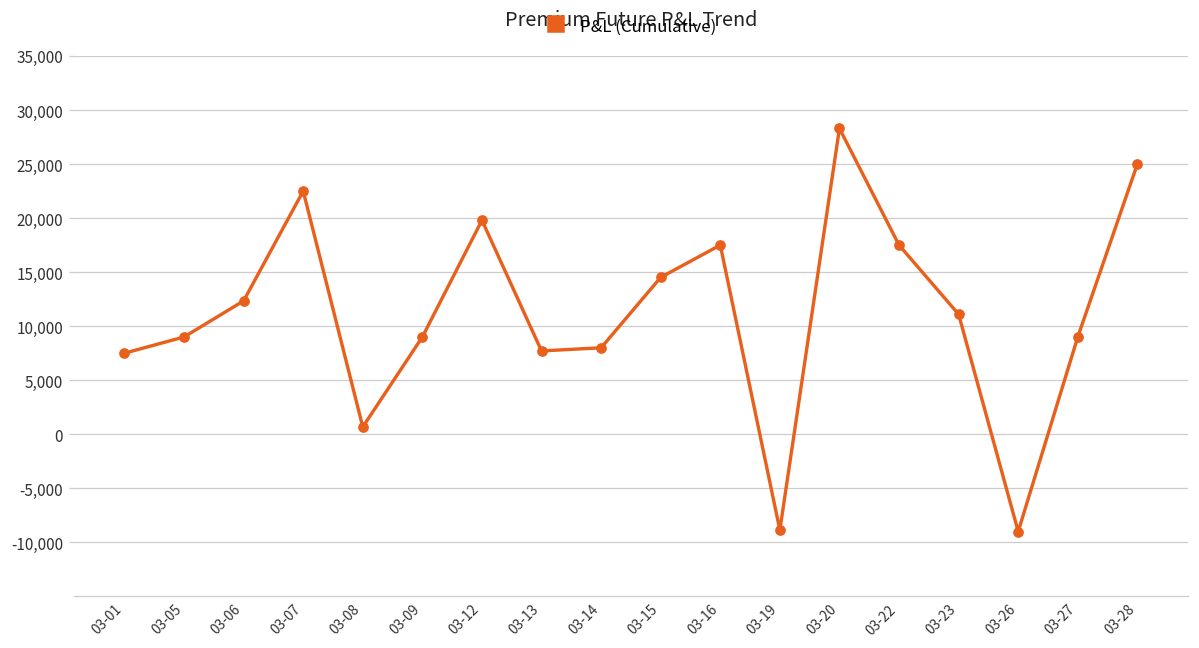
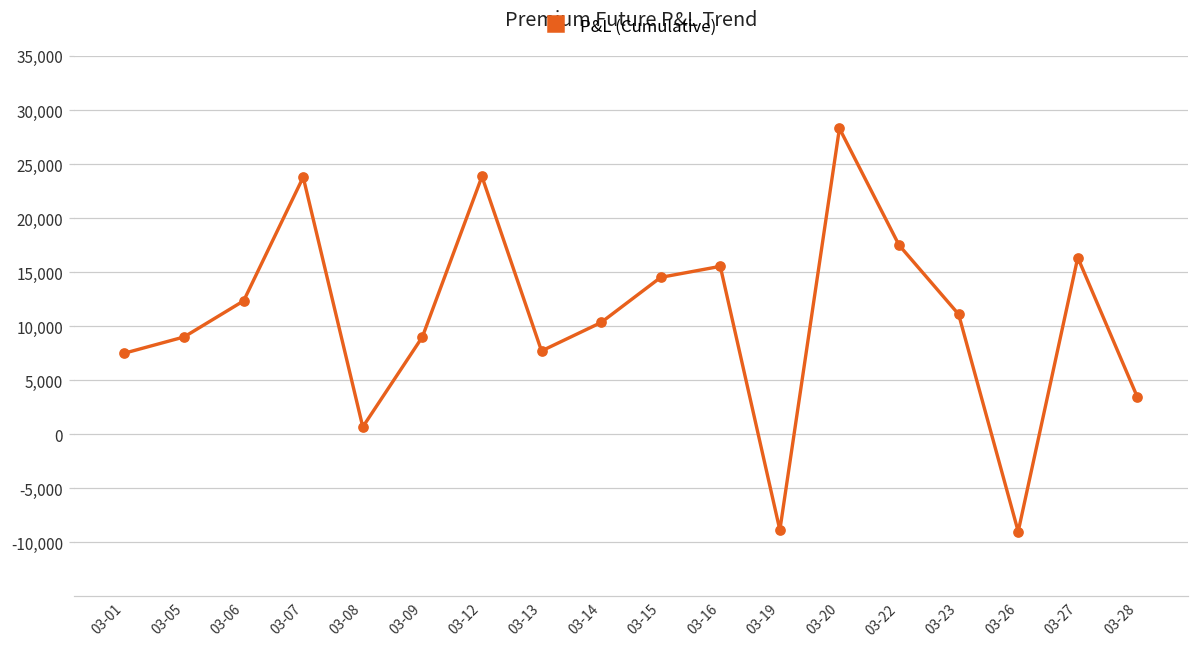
  {
    "03-01": "8,000",
    "03-05": "9,000",
    "03-06": "12,000",
-   "03-07": "23,000",
+   "03-07": "24,000",
    "03-08": "1,000",
    "03-09": "9,000",
-   "03-12": "20,000",
+   "03-12": "24,000",
    "03-13": "8,000",
-   "03-14": "8,000",
+   "03-14": "10,000",
    "03-15": "15,000",
-   "03-16": "18,000",
+   "03-16": "16,000",
    "03-19": "-9,000",
    "03-20": "28,000",
    "03-22": "18,000",
    "03-23": "11,000",
    "03-26": "-9,000",
-   "03-27": "9,000",
-   "03-28": "25,000"
+   "03-27": "16,000",
+   "03-28": "3,000"
  }
